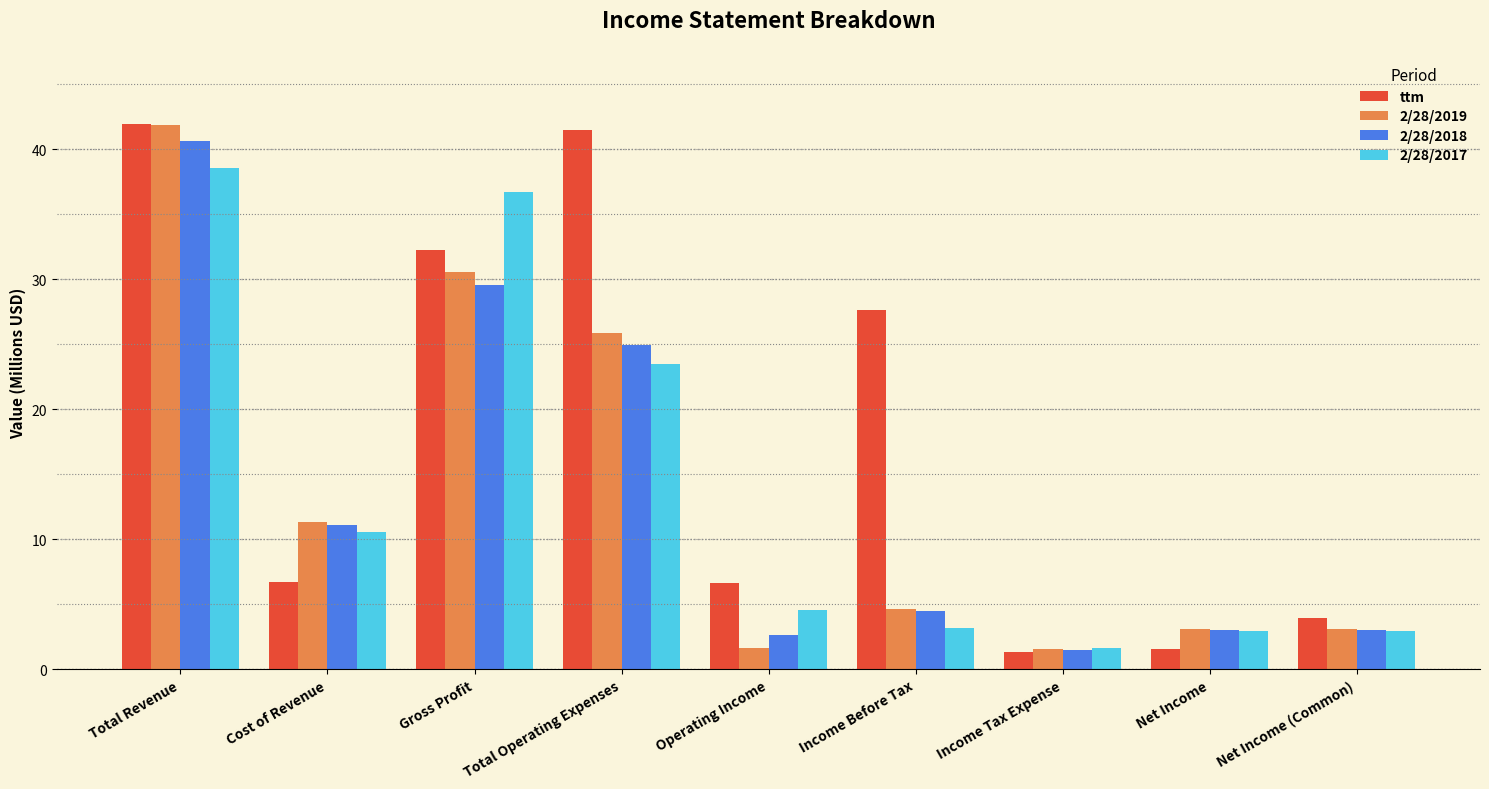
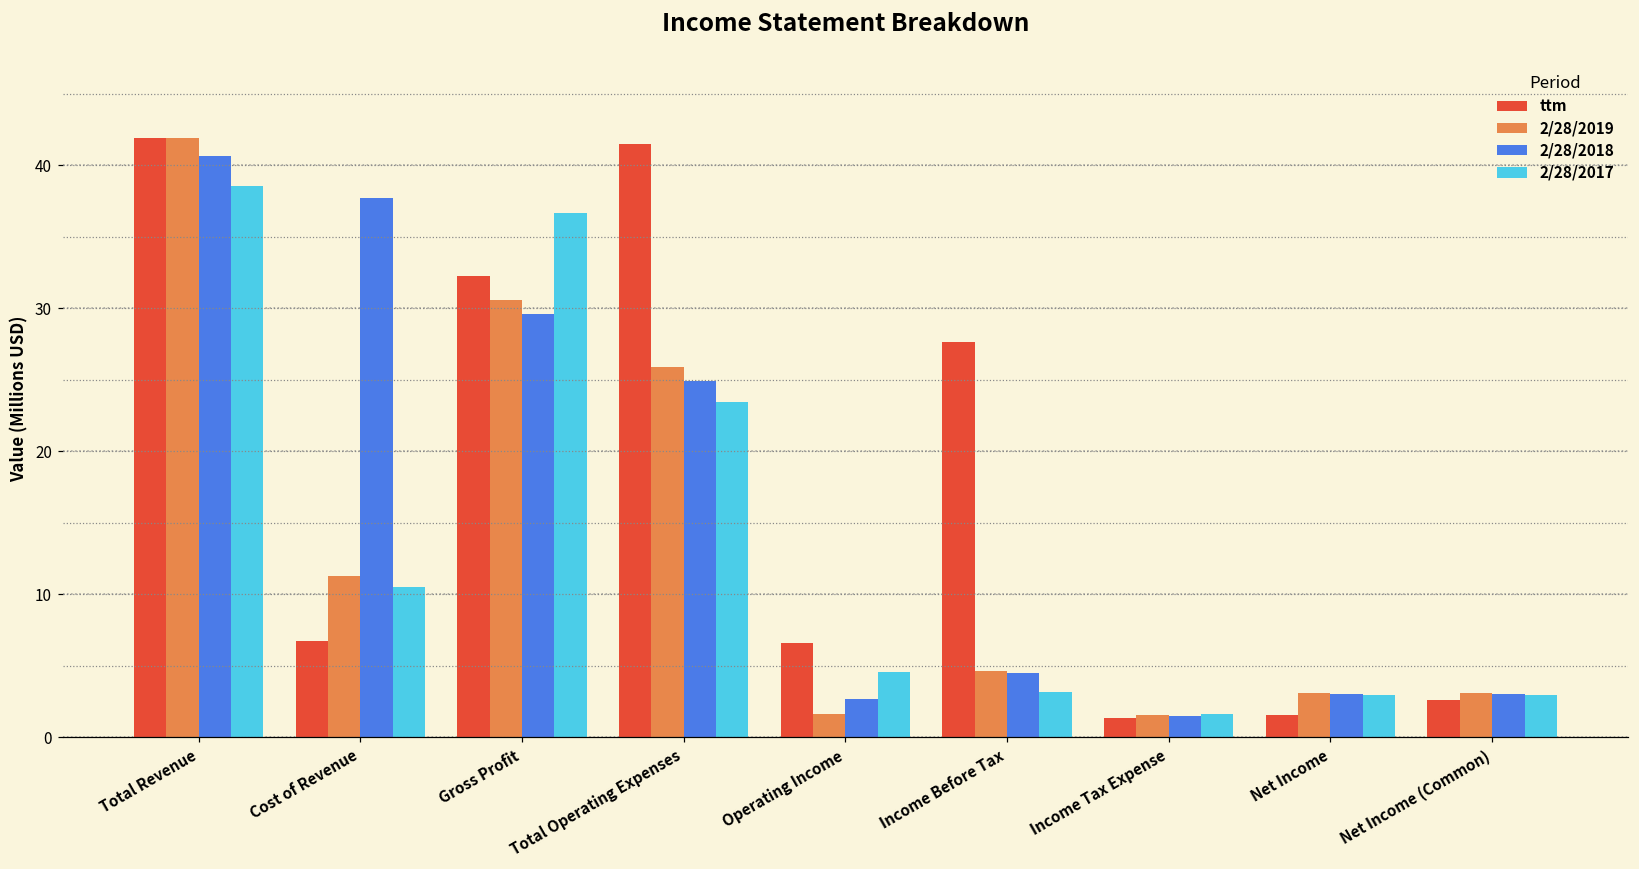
  {
    "ttm": {
      "Total Revenue": 41.9,
      "Cost of Revenue": 6.7,
      "Gross Profit": 32.3,
      "Total Operating Expenses": 41.5,
      "Operating Income": 6.6,
      "Income Before Tax": 27.6,
      "Income Tax Expense": 1.3,
      "Net Income": 1.5,
-     "Net Income (Common)": 3.9
+     "Net Income (Common)": 2.6
    },
    "2/28/2019": {
      "Total Revenue": 41.9,
      "Cost of Revenue": 11.3,
      "Gross Profit": 30.6,
      "Total Operating Expenses": 25.9,
      "Operating Income": 1.6,
      "Income Before Tax": 4.6,
      "Income Tax Expense": 1.5,
      "Net Income": 3.1,
      "Net Income (Common)": 3.1
    },
    "2/28/2018": {
      "Total Revenue": 40.6,
-     "Cost of Revenue": 11.1,
+     "Cost of Revenue": 37.7,
      "Gross Profit": 29.6,
      "Total Operating Expenses": 24.9,
      "Operating Income": 2.7,
      "Income Before Tax": 4.5,
      "Income Tax Expense": 1.5,
      "Net Income": 3.0,
      "Net Income (Common)": 3.0
    },
    "2/28/2017": {
      "Total Revenue": 38.5,
      "Cost of Revenue": 10.5,
      "Gross Profit": 36.7,
      "Total Operating Expenses": 23.4,
      "Operating Income": 4.6,
      "Income Before Tax": 3.2,
      "Income Tax Expense": 1.6,
      "Net Income": 2.9,
      "Net Income (Common)": 2.9
    }
  }
